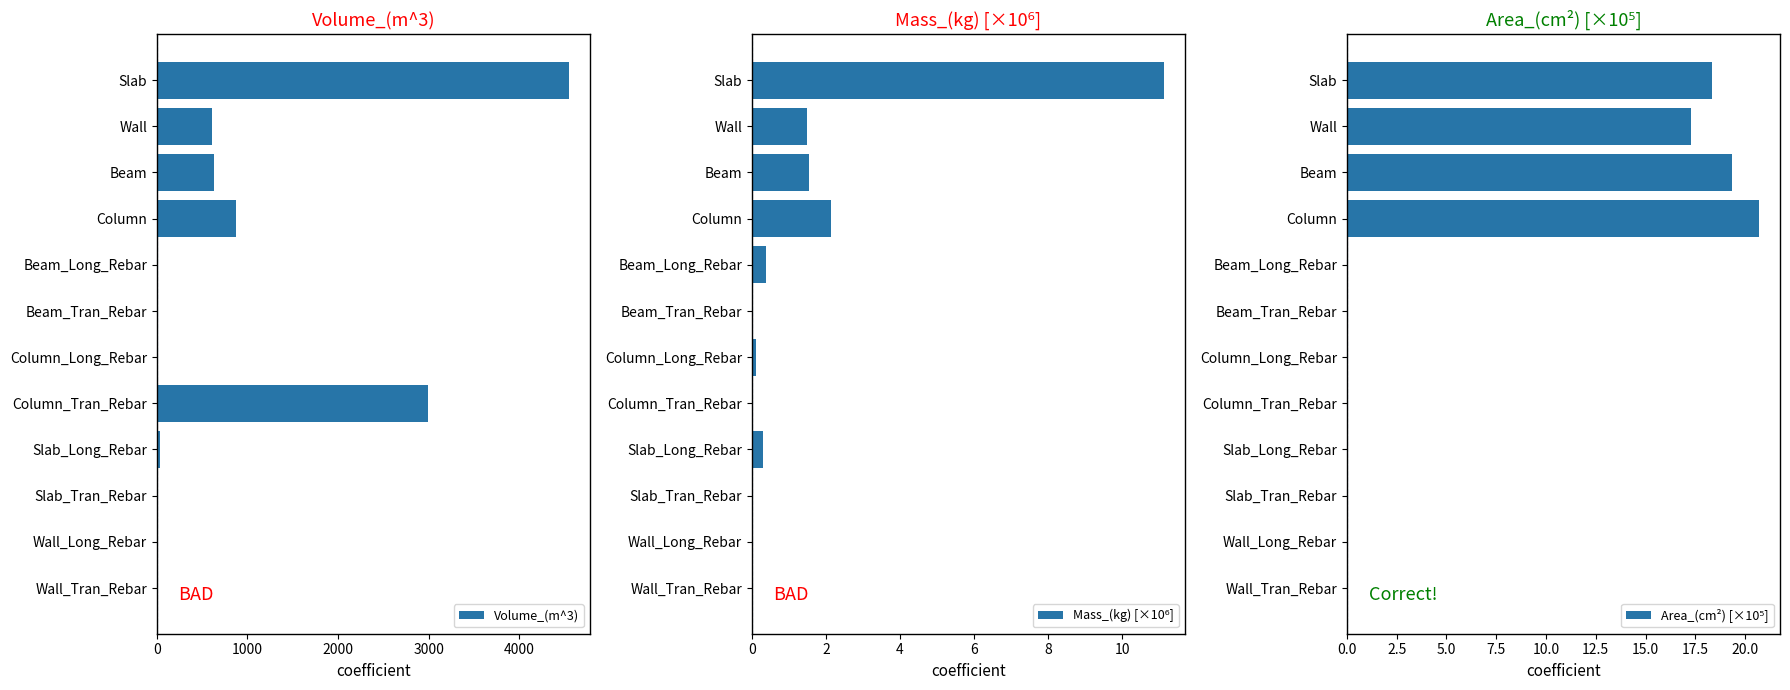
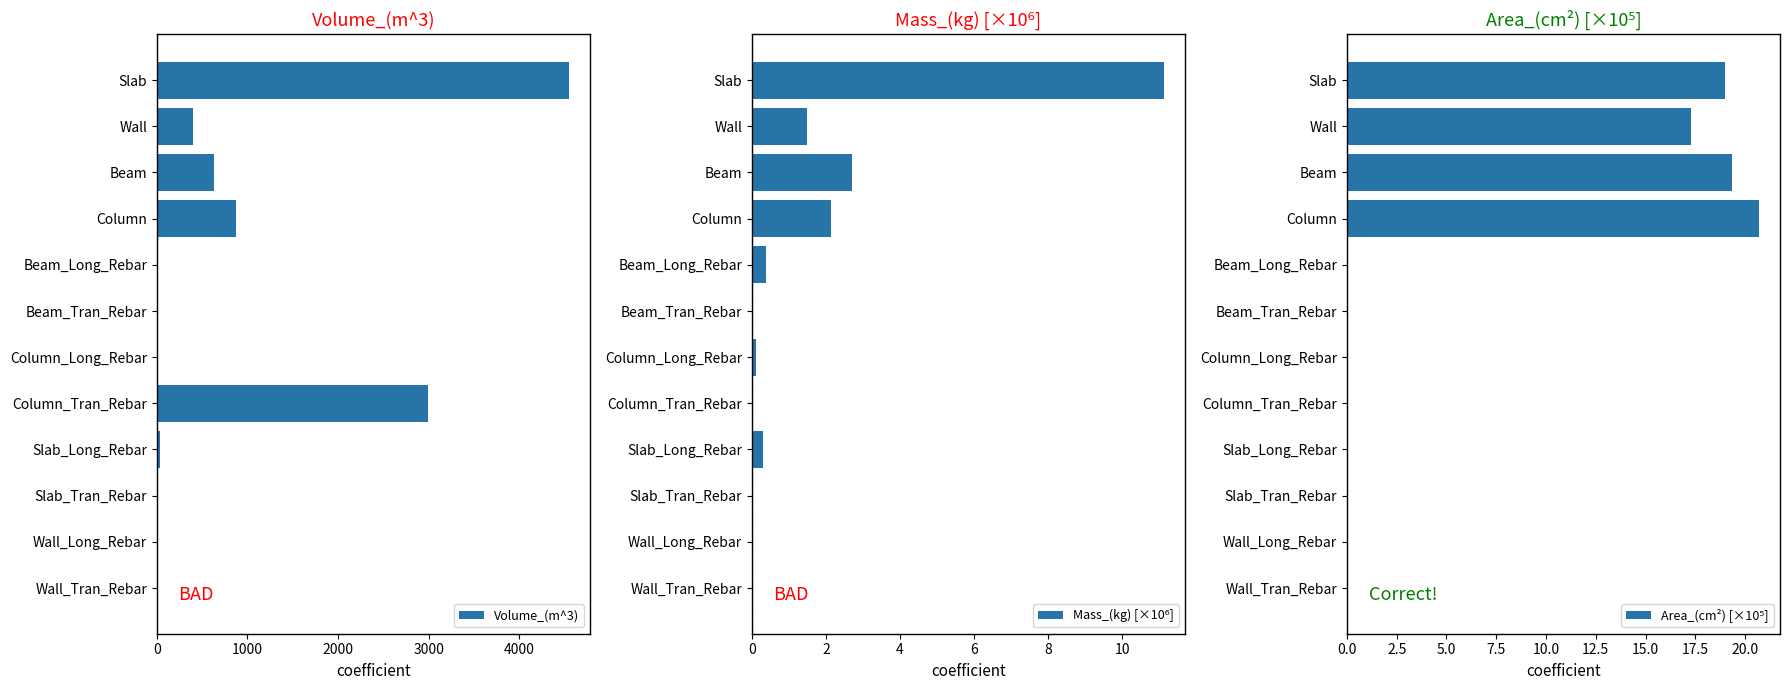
  {
    "Volume_(m^3)": {
      "Slab": 4600,
-     "Wall": 600,
+     "Wall": 400,
      "Beam": 600,
      "Column": 900,
      "Column_Tran_Rebar": 3000,
      "Slab_Long_Rebar": 0,
      "Slab_Tran_Rebar": 0
    },
    "Mass_(kg) [×10⁶]": {
      "Slab": 11.1,
      "Wall": 1.5,
-     "Beam": 1.5,
+     "Beam": 2.7,
      "Column": 2.1,
      "Beam_Long_Rebar": 0.4,
      "Column_Long_Rebar": 0.1,
      "Slab_Long_Rebar": 0.3,
      "Slab_Tran_Rebar": 0.0
    },
    "Area_(cm²) [×10⁵]": {
-     "Slab": 18.3,
+     "Slab": 19.0,
      "Wall": 17.3,
      "Beam": 19.4,
      "Column": 20.7,
      "Beam_Long_Rebar": 0.0,
      "Beam_Tran_Rebar": 0.0,
      "Column_Long_Rebar": 0.0,
      "Column_Tran_Rebar": 0.0,
      "Slab_Long_Rebar": 0.0,
      "Slab_Tran_Rebar": 0.0,
      "Wall_Long_Rebar": 0.0,
      "Wall_Tran_Rebar": 0.0
    }
  }
